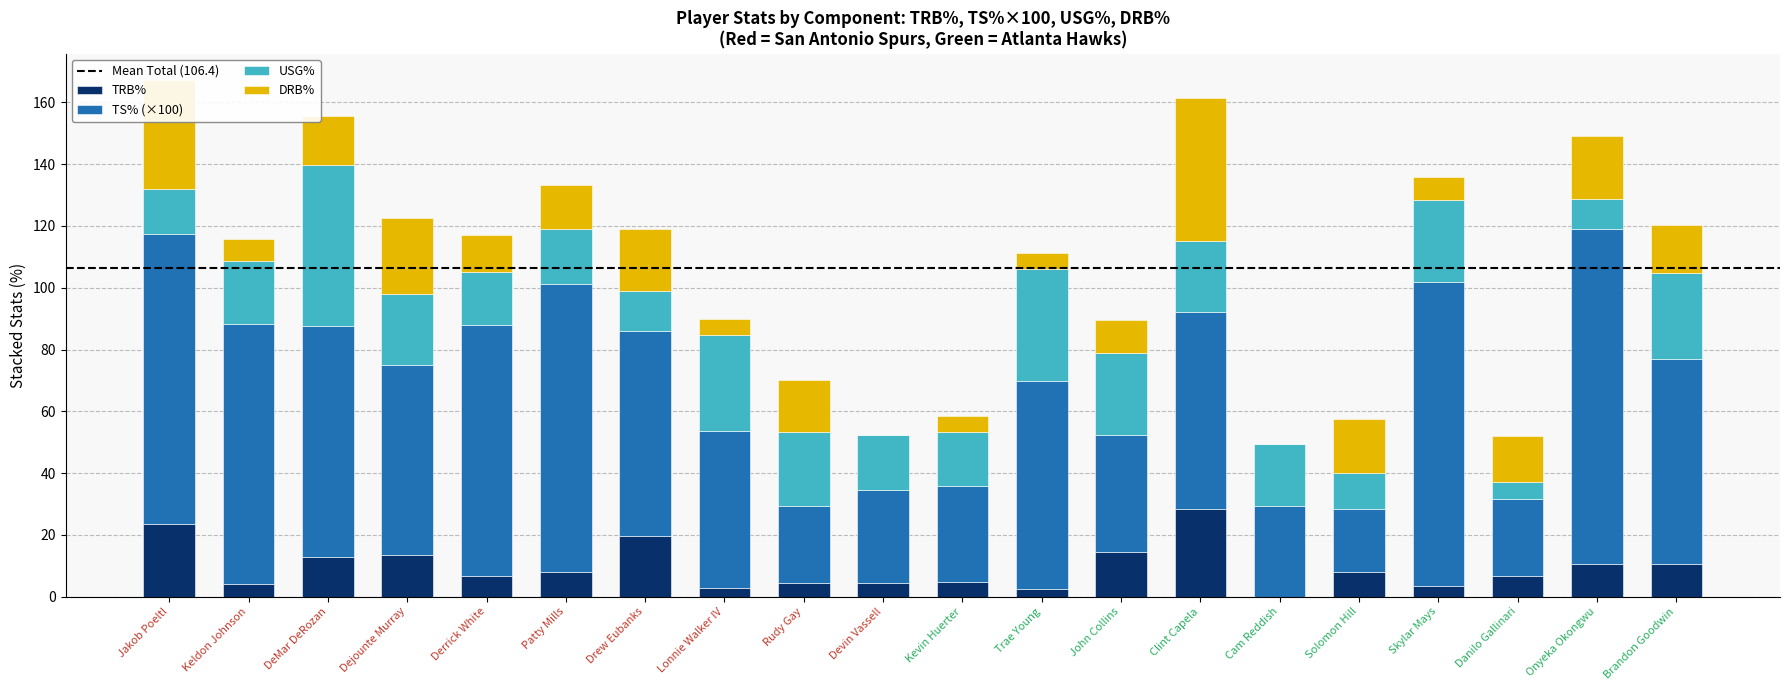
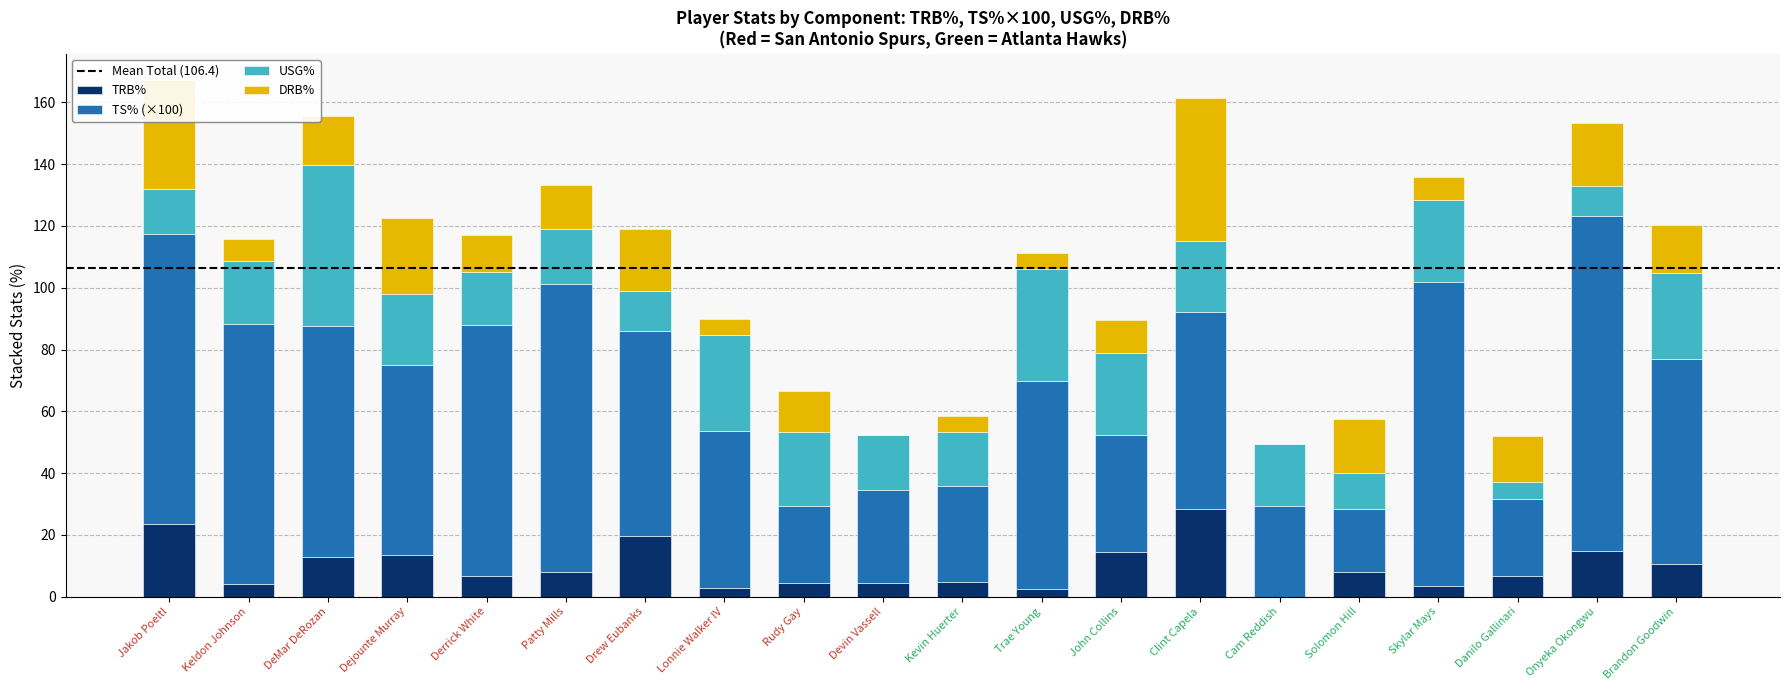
  {
    "TRB%": {
      "Jakob Poeltl": 23,
      "Keldon Johnson": 4,
      "DeMar DeRozan": 13,
      "Dejounte Murray": 14,
      "Derrick White": 7,
      "Patty Mills": 8,
      "Drew Eubanks": 20,
      "Lonnie Walker IV": 3,
      "Rudy Gay": 4,
      "Devin Vassell": 5,
      "Kevin Huerter": 5,
      "Trae Young": 2,
      "John Collins": 14,
      "Clint Capela": 28,
      "Cam Reddish": 0,
      "Solomon Hill": 8,
      "Skylar Mays": 3,
      "Danilo Gallinari": 7,
-     "Onyeka Okongwu": 10,
+     "Onyeka Okongwu": 15,
      "Brandon Goodwin": 10
    },
    "TS% (×100)": {
      "Jakob Poeltl": 94,
      "Keldon Johnson": 84,
      "DeMar DeRozan": 75,
      "Dejounte Murray": 62,
      "Derrick White": 81,
      "Patty Mills": 93,
      "Drew Eubanks": 67,
      "Lonnie Walker IV": 51,
      "Rudy Gay": 25,
      "Devin Vassell": 30,
      "Kevin Huerter": 31,
      "Trae Young": 68,
      "John Collins": 38,
      "Clint Capela": 64,
      "Cam Reddish": 29,
      "Solomon Hill": 21,
      "Skylar Mays": 99,
      "Danilo Gallinari": 25,
      "Onyeka Okongwu": 109,
      "Brandon Goodwin": 67
    },
    "USG%": {
      "Jakob Poeltl": 15,
      "Keldon Johnson": 20,
      "DeMar DeRozan": 52,
      "Dejounte Murray": 23,
      "Derrick White": 17,
      "Patty Mills": 18,
      "Drew Eubanks": 13,
      "Lonnie Walker IV": 31,
      "Rudy Gay": 24,
      "Devin Vassell": 18,
      "Kevin Huerter": 17,
      "Trae Young": 36,
      "John Collins": 27,
      "Clint Capela": 23,
      "Cam Reddish": 20,
      "Solomon Hill": 12,
      "Skylar Mays": 27,
      "Danilo Gallinari": 6,
      "Onyeka Okongwu": 10,
      "Brandon Goodwin": 28
    },
    "DRB%": {
      "Keldon Johnson": 7,
      "DeMar DeRozan": 16,
      "Dejounte Murray": 25,
      "Derrick White": 12,
      "Patty Mills": 15,
      "Drew Eubanks": 20,
      "Lonnie Walker IV": 5,
-     "Rudy Gay": 17,
+     "Rudy Gay": 13,
      "Devin Vassell": 0,
      "Kevin Huerter": 5,
      "Trae Young": 5,
      "John Collins": 11,
      "Clint Capela": 46,
      "Cam Reddish": 0,
      "Solomon Hill": 18,
      "Skylar Mays": 7,
      "Danilo Gallinari": 15,
      "Onyeka Okongwu": 20,
      "Brandon Goodwin": 16
    }
  }
